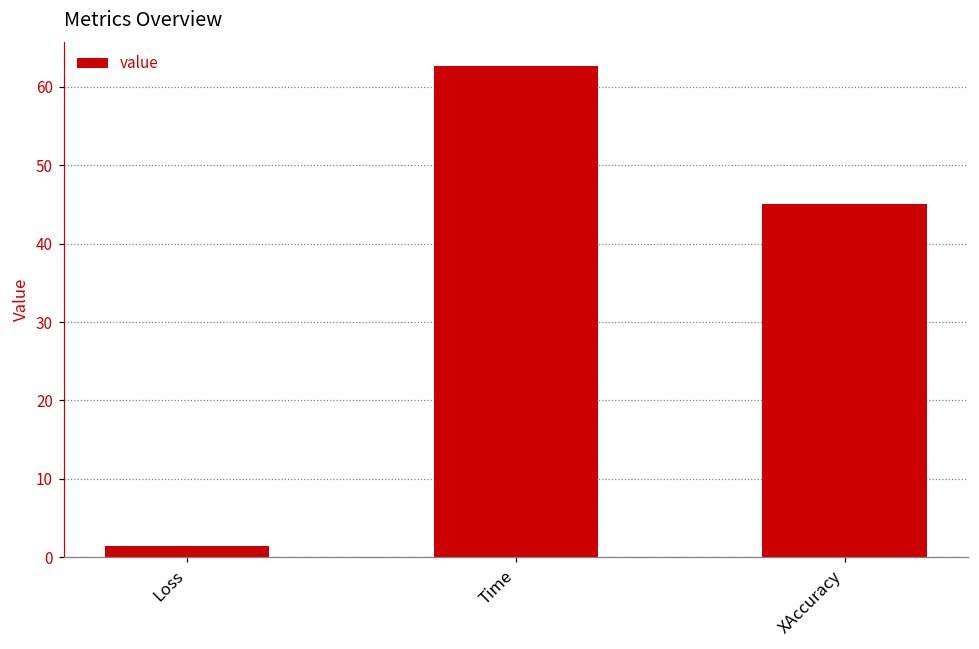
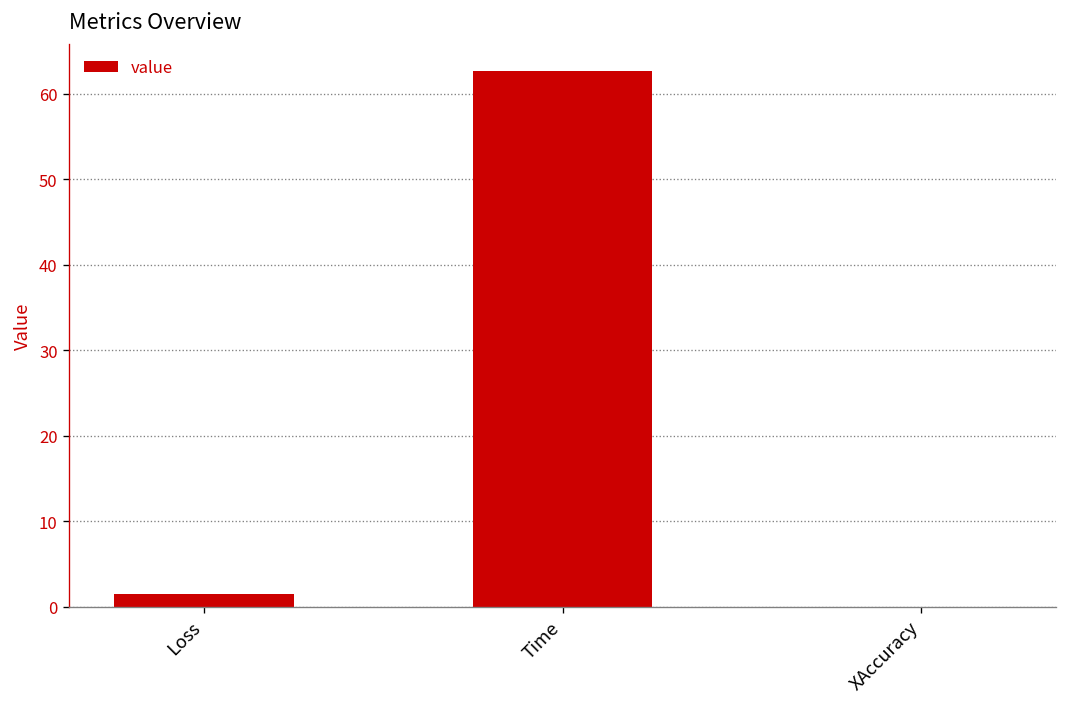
  {
    "Loss": 1,
    "Time": 63,
-   "XAccuracy": 45
+   "XAccuracy": 0
  }
